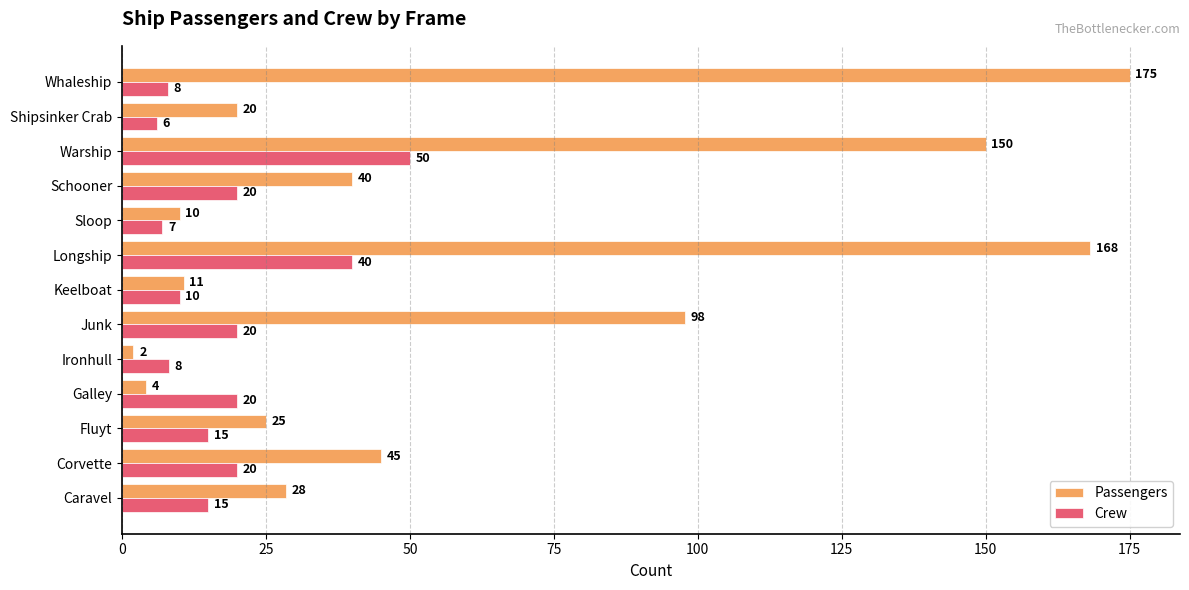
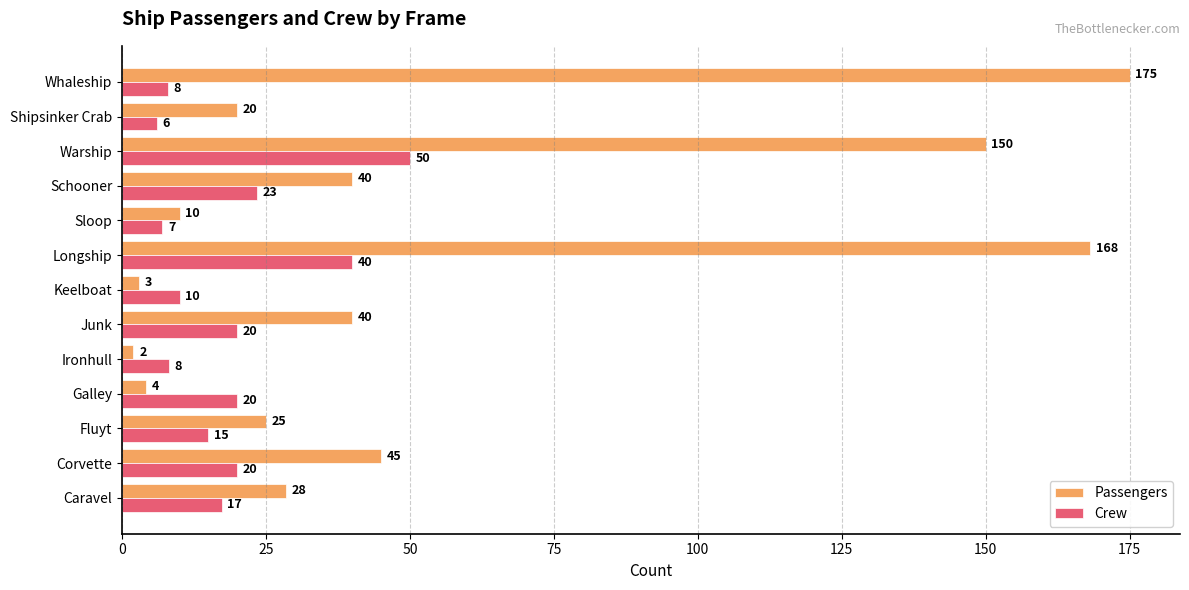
  {
    "Passengers": {
      "Whaleship": 175,
      "Shipsinker Crab": 20,
      "Warship": 150,
      "Schooner": 40,
      "Sloop": 10,
      "Longship": 168,
-     "Keelboat": 11,
-     "Junk": 98,
+     "Keelboat": 3,
+     "Junk": 40,
      "Ironhull": 2,
      "Galley": 4,
      "Fluyt": 25,
      "Corvette": 45,
      "Caravel": 28
    },
    "Crew": {
      "Whaleship": 8,
      "Shipsinker Crab": 6,
      "Warship": 50,
-     "Schooner": 20,
+     "Schooner": 23,
      "Sloop": 7,
      "Longship": 40,
      "Keelboat": 10,
      "Junk": 20,
      "Ironhull": 8,
      "Galley": 20,
      "Fluyt": 15,
      "Corvette": 20,
-     "Caravel": 15
+     "Caravel": 17
    }
  }
